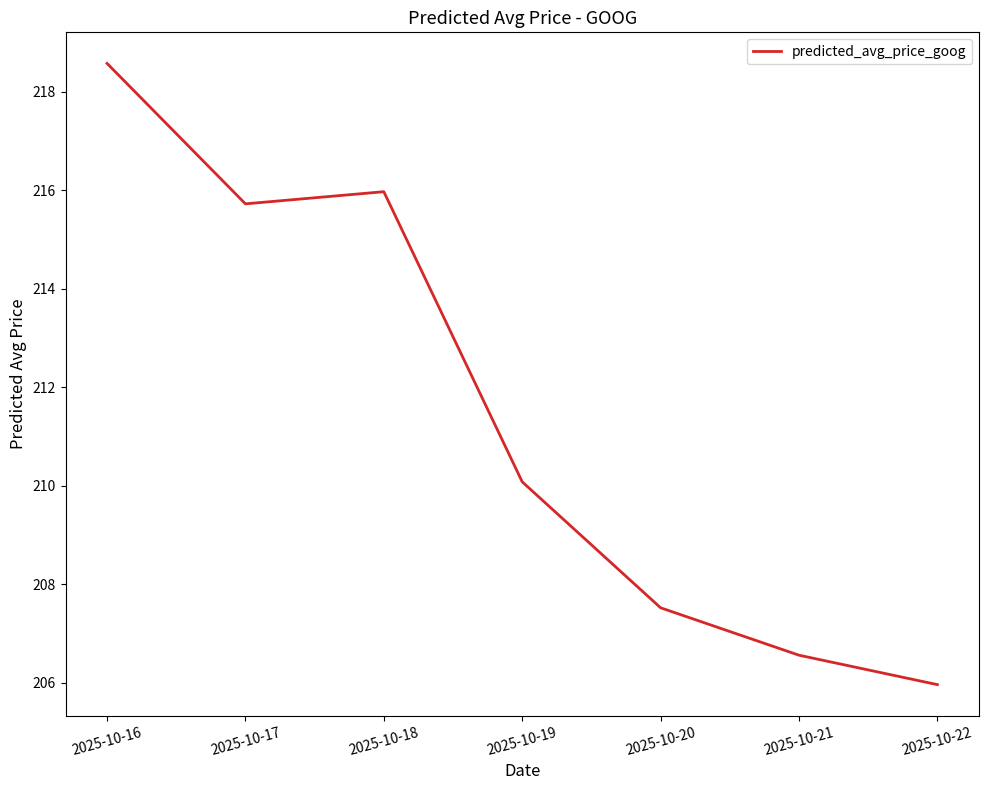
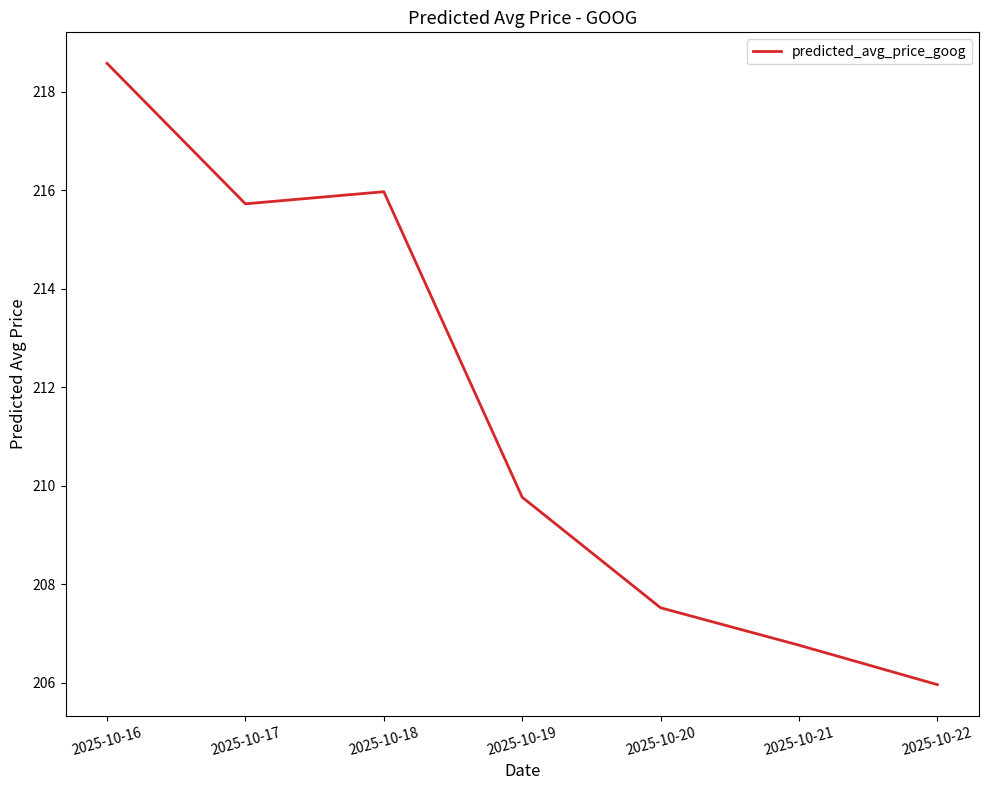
  {
    "2025-10-16": 218.6,
    "2025-10-17": 215.7,
    "2025-10-18": 216.0,
-   "2025-10-19": 210.1,
+   "2025-10-19": 209.8,
    "2025-10-20": 207.5,
-   "2025-10-21": 206.6,
+   "2025-10-21": 206.8,
    "2025-10-22": 206.0
  }
